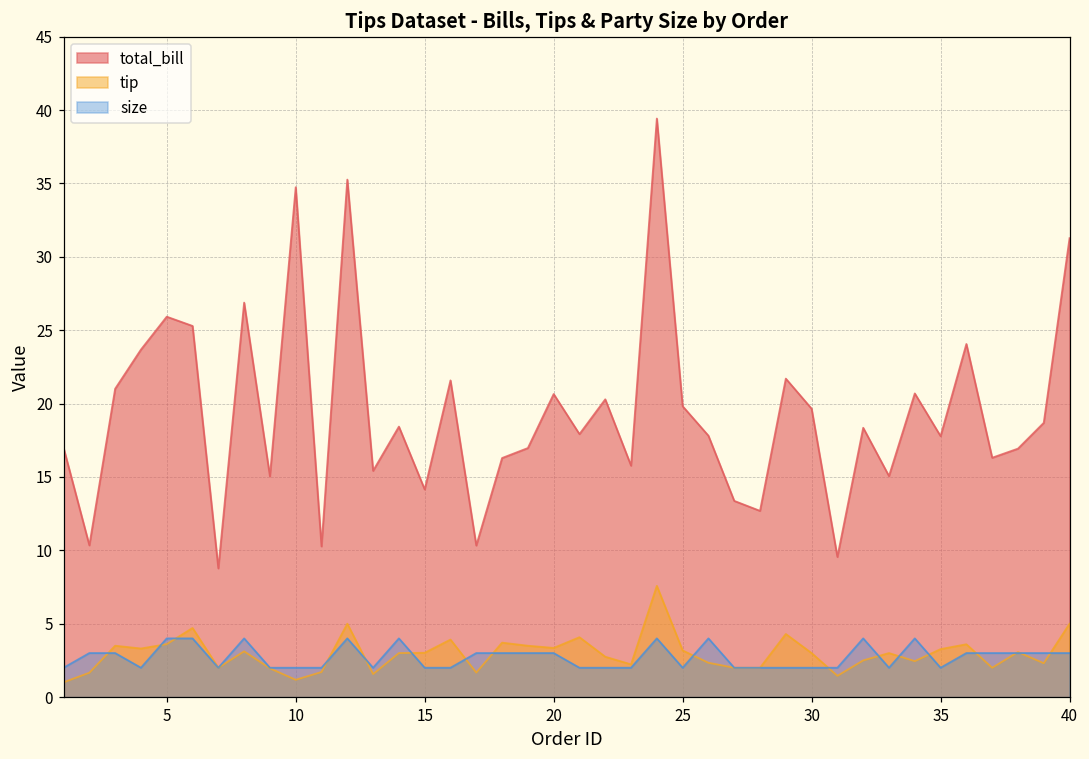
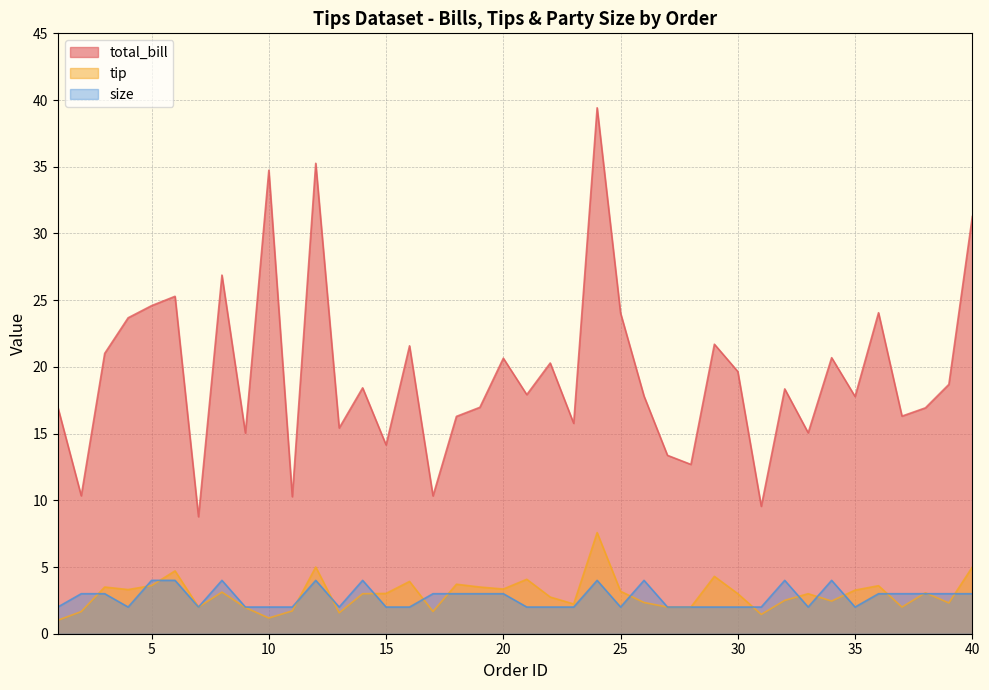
  {
    "total_bill": {
-     "5": 25.9,
+     "5": 24.6,
      "10": 34.7,
      "15": 14.2,
      "20": 20.7,
-     "25": 19.8,
+     "25": 24.0,
      "30": 19.7,
      "35": 17.8,
      "40": 31.3
    },
    "tip": {
      "5": 3.6,
      "10": 1.2,
      "15": 3.0,
      "20": 3.4,
      "25": 3.2,
      "30": 3.0,
      "35": 3.3,
      "40": 5.0
    },
    "size": {
      "5": 4.0,
      "10": 2.0,
      "15": 2.0,
      "20": 3.0,
      "25": 2.0,
      "30": 2.0,
      "35": 2.0,
      "40": 3.0
    }
  }
